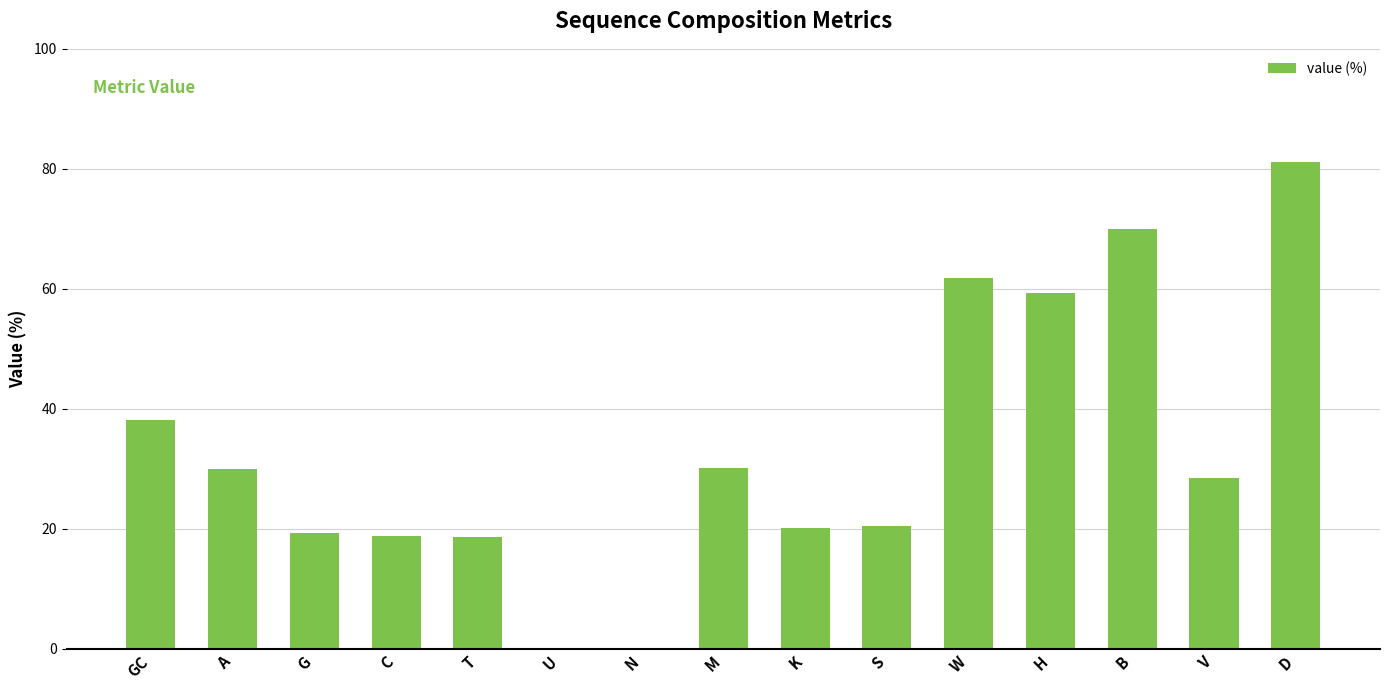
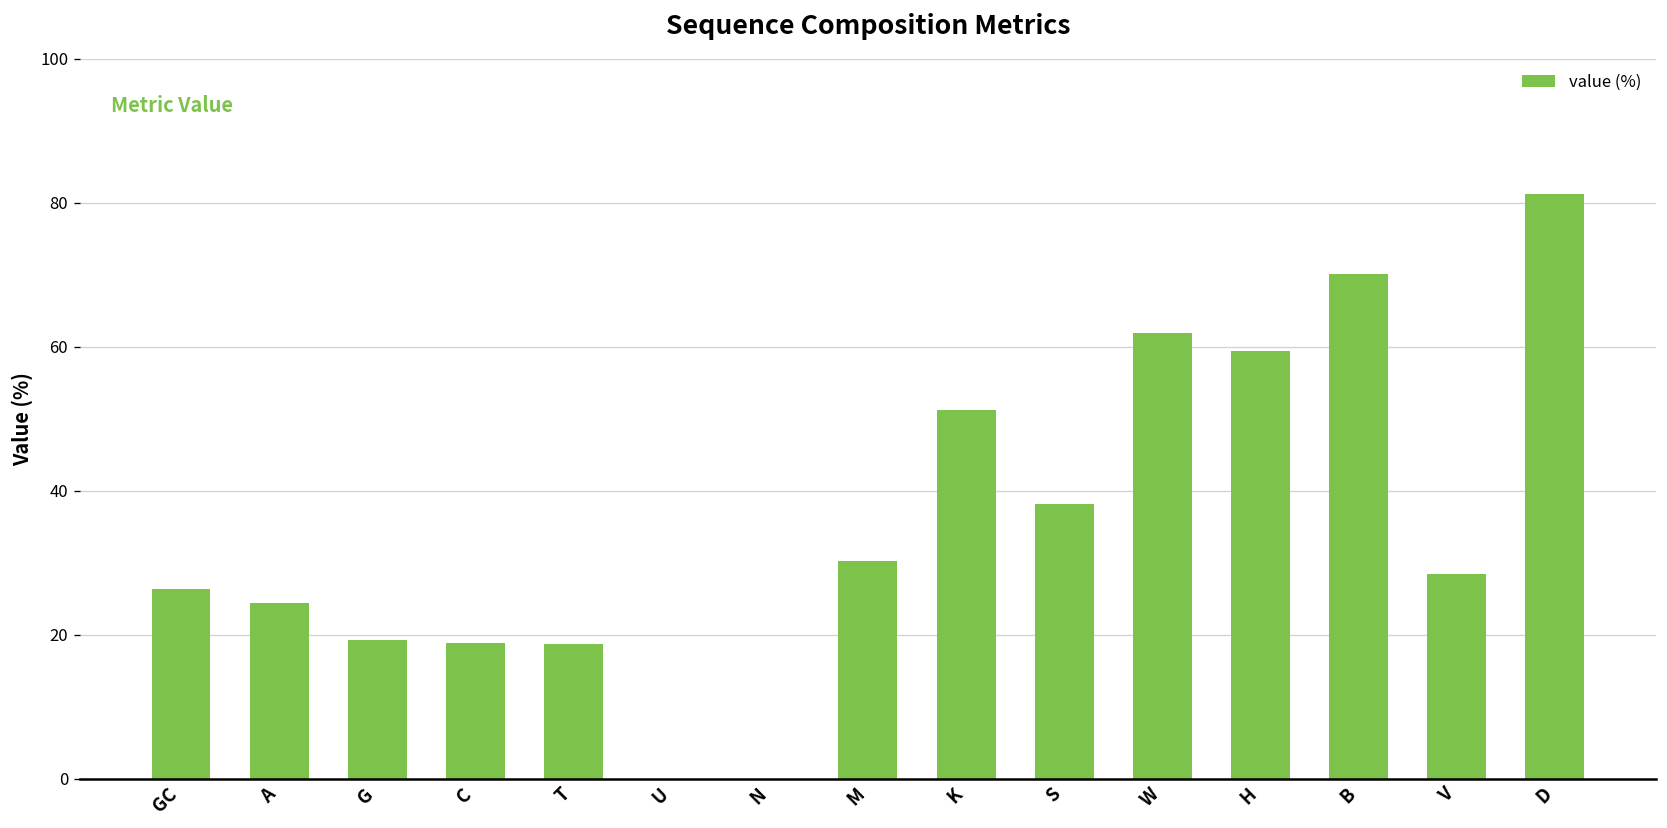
  {
-   "GC": 38,
-   "A": 30,
+   "GC": 26,
+   "A": 24,
    "G": 19,
    "C": 19,
    "T": 19,
    "U": 0,
    "N": 0,
    "M": 30,
-   "K": 20,
-   "S": 21,
+   "K": 51,
+   "S": 38,
    "W": 62,
    "H": 59,
    "B": 70,
    "V": 28,
    "D": 81
  }
